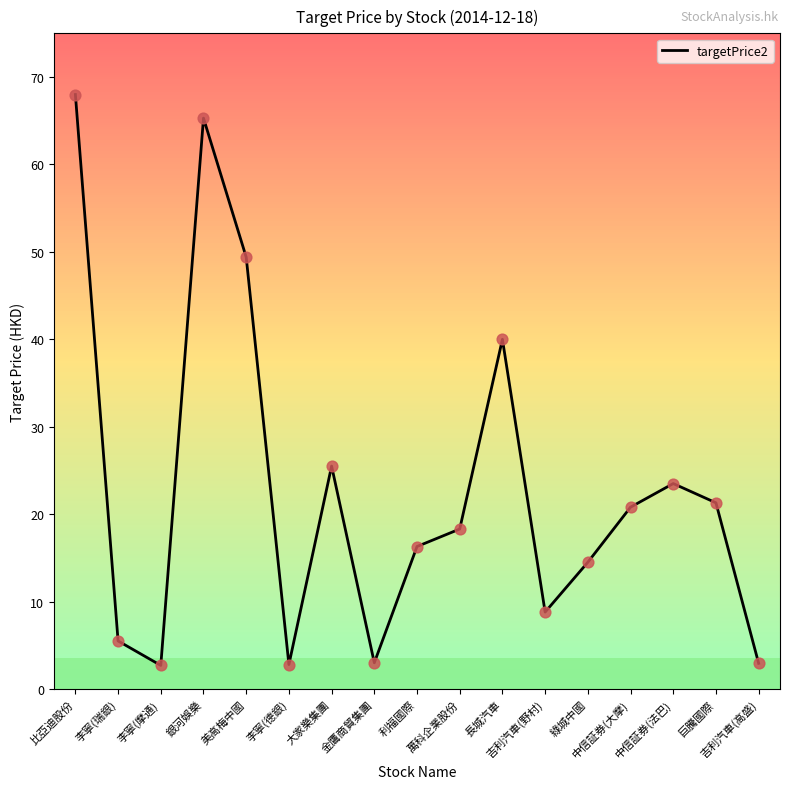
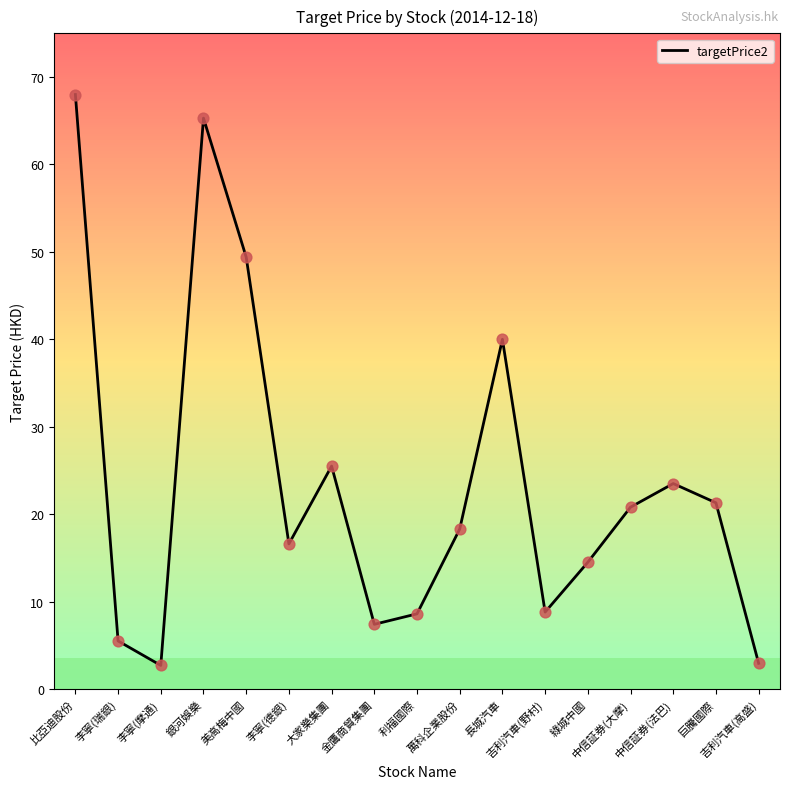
  {
    "比亞迪股份": 68,
    "李寧(瑞銀)": 6,
    "李寧(摩通)": 3,
    "銀河娛樂": 65,
    "美高梅中國": 49,
-   "李寧(德銀)": 3,
+   "李寧(德銀)": 17,
    "大家樂集團": 26,
-   "金鷹商貿集團": 3,
-   "利福國際": 16,
+   "金鷹商貿集團": 7,
+   "利福國際": 9,
    "萬科企業股份": 18,
    "長城汽車": 40,
    "吉利汽車(野村)": 9,
    "綠城中國": 15,
    "中信証券(大摩)": 21,
    "中信証券(法巴)": 24,
    "巨騰國際": 21,
    "吉利汽車(高盛)": 3
  }
